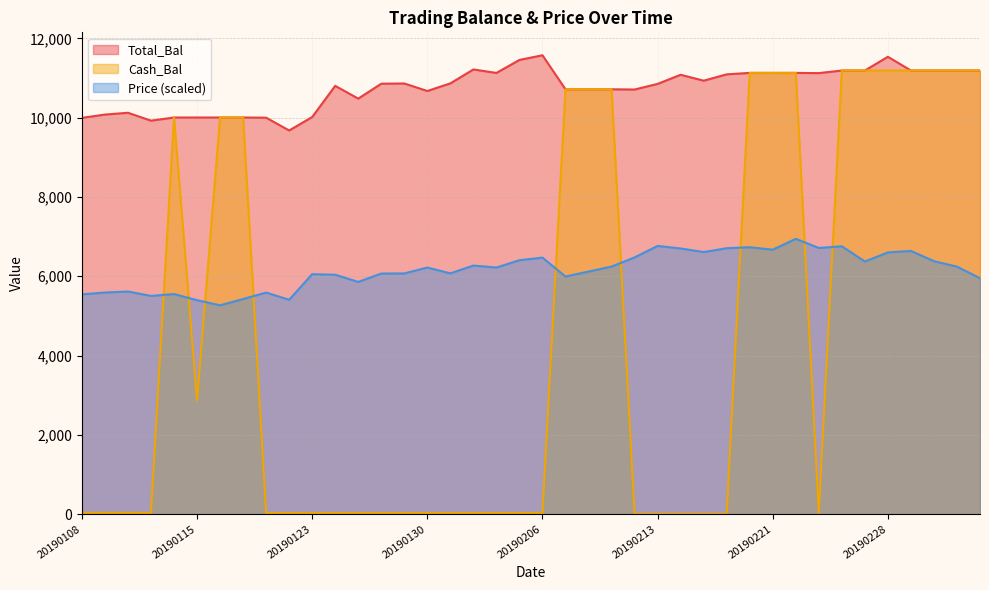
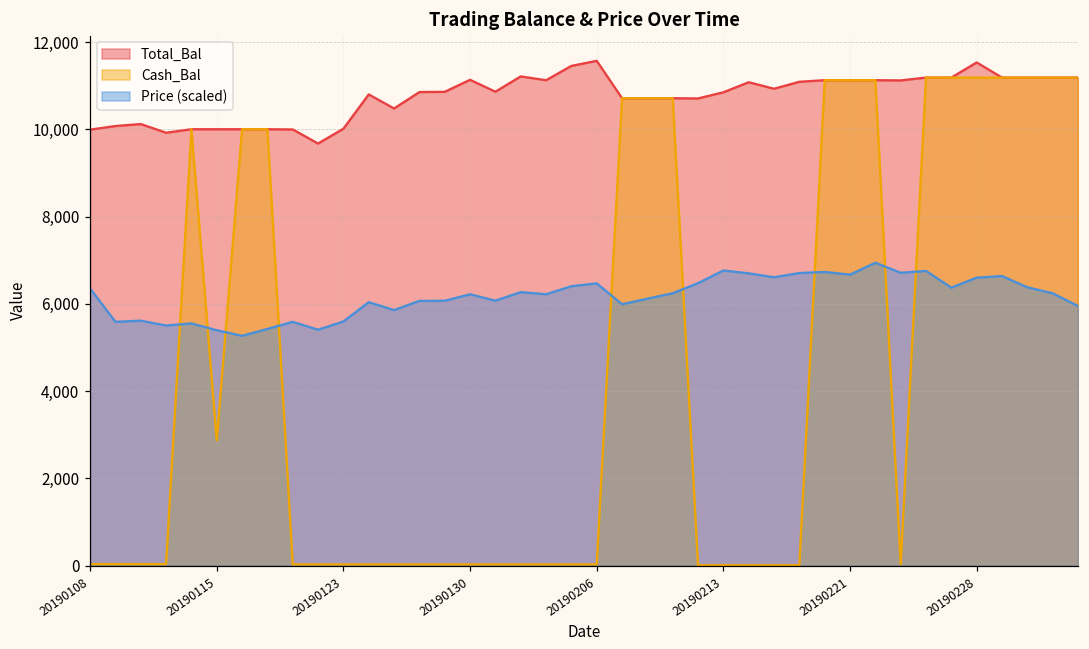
  {
    "Total_Bal": {
      "20190108": "10,000",
      "20190115": "10,000",
      "20190123": "10,000",
-     "20190130": "10,700",
+     "20190130": "11,100",
      "20190206": "11,600",
      "20190213": "10,900",
      "20190228": "11,500"
    },
    "Cash_Bal": {
      "20190108": "0",
      "20190115": "2,900",
      "20190123": "0",
      "20190130": "0",
      "20190206": "0",
      "20190213": "0",
      "20190228": "11,200"
    },
    "Price (scaled)": {
-     "20190108": "5,500",
+     "20190108": "6,400",
      "20190115": "5,400",
-     "20190123": "6,100",
+     "20190123": "5,600",
      "20190130": "6,200",
      "20190206": "6,500",
      "20190213": "6,800",
      "20190221": "6,700",
      "20190228": "6,600"
    }
  }
